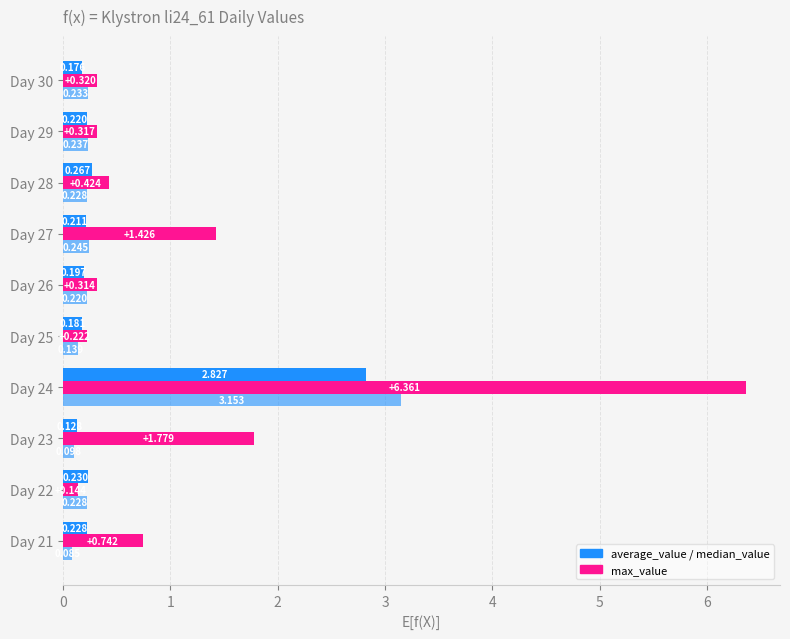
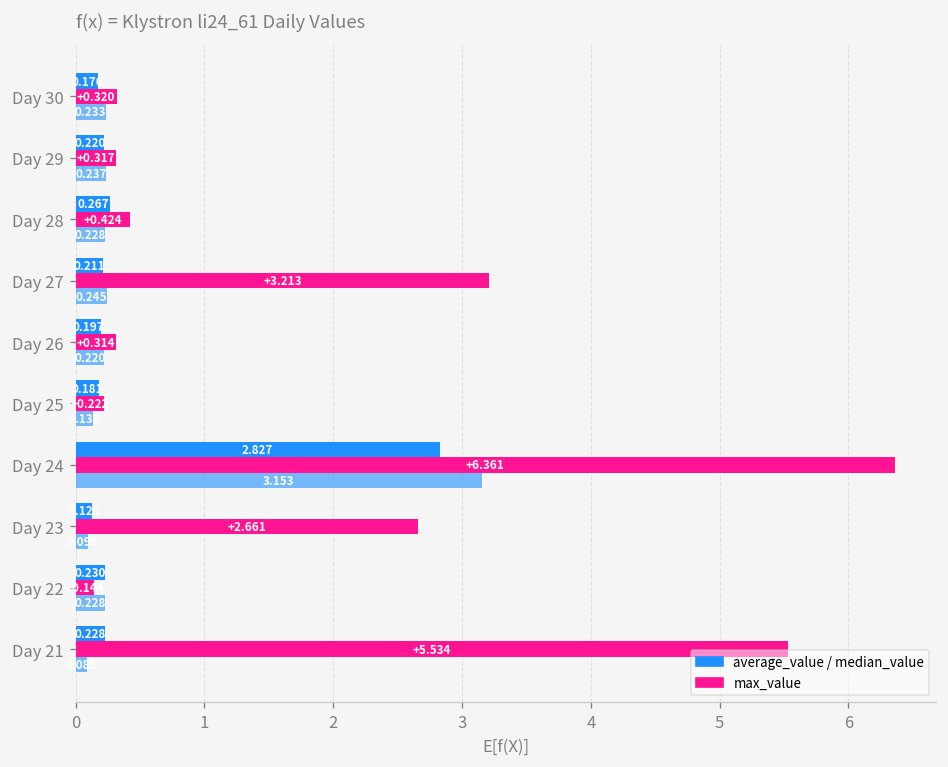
  {
    "max_value": {
      "Day 30": "+0.320",
      "Day 29": "+0.317",
      "Day 28": "+0.424",
-     "Day 27": "+1.426",
+     "Day 27": "+3.213",
      "Day 26": "+0.314",
      "Day 25": "+0.222",
      "Day 24": "+6.361",
-     "Day 23": "+1.779",
-     "Day 21": "+0.742"
+     "Day 23": "+2.661",
+     "Day 21": "+5.534"
    }
  }
